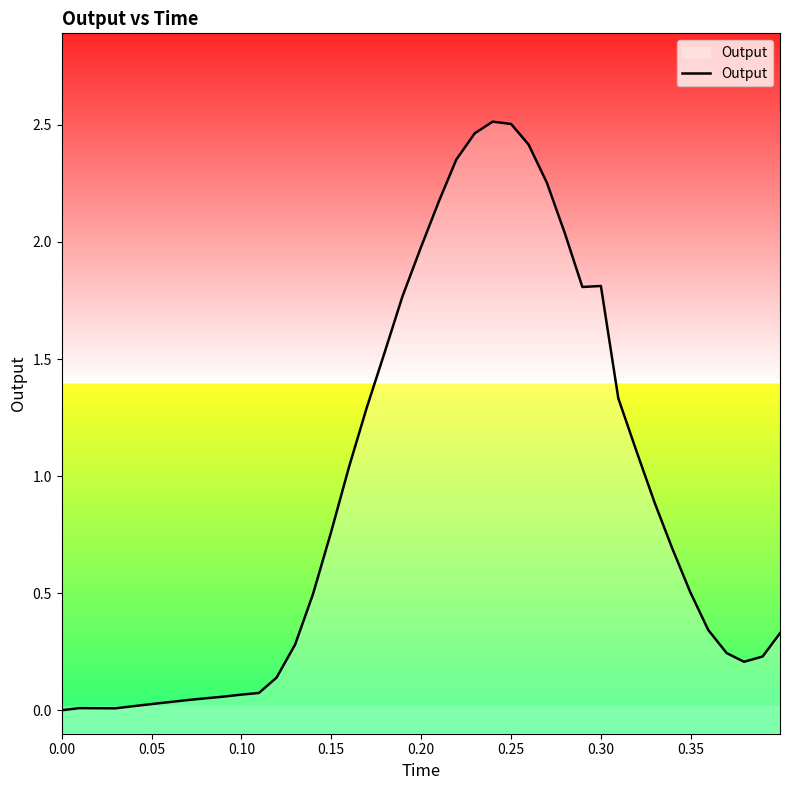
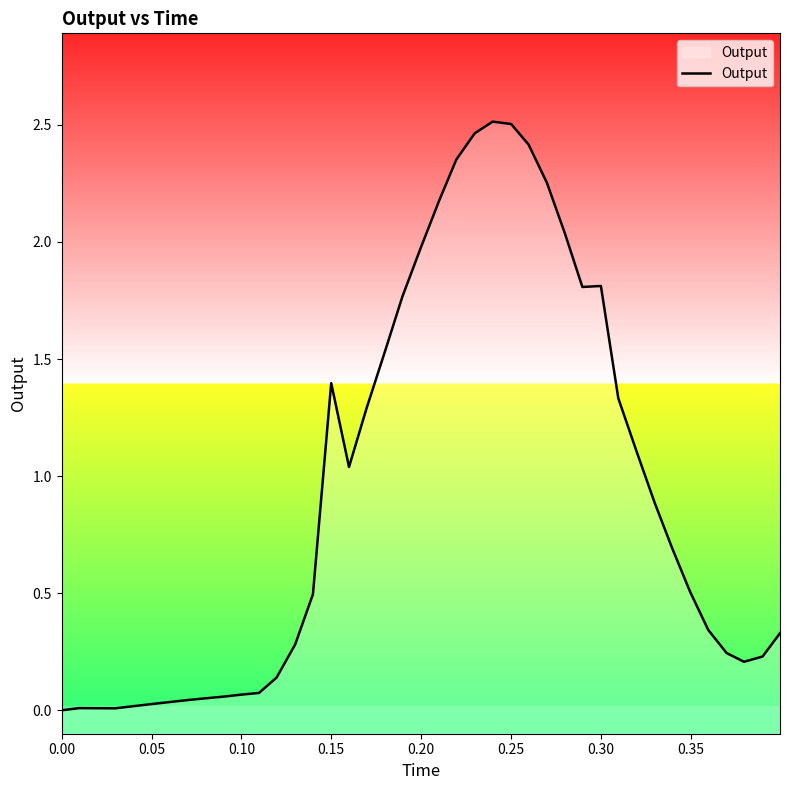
  {
-   "0.15": 0.76,
+   "0.15": 1.40,
    "0.25": 2.50,
    "0.30": 1.81
  }
